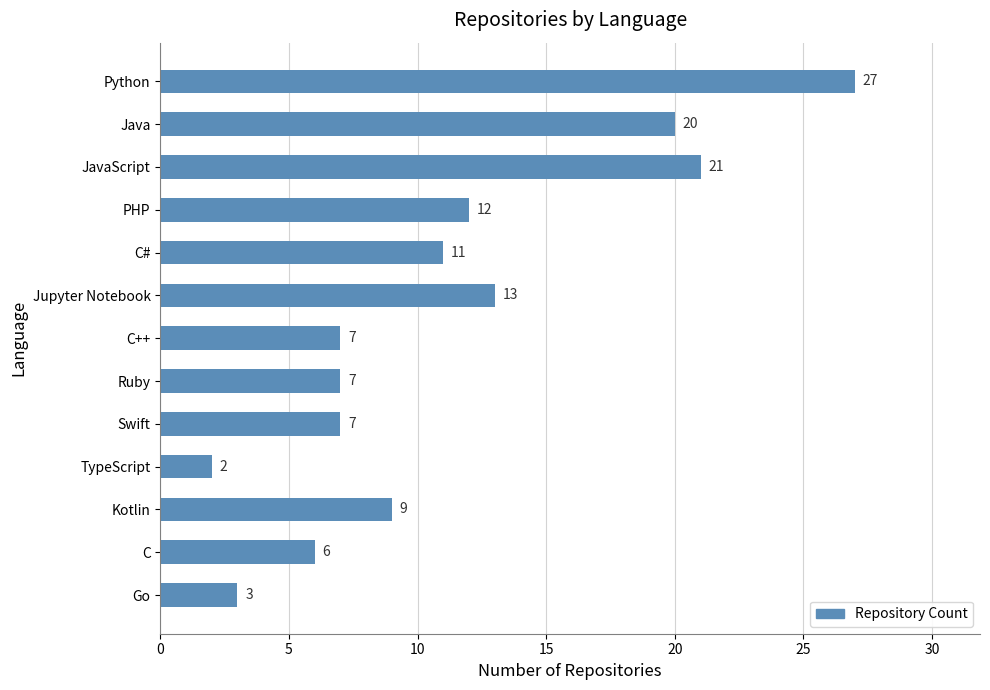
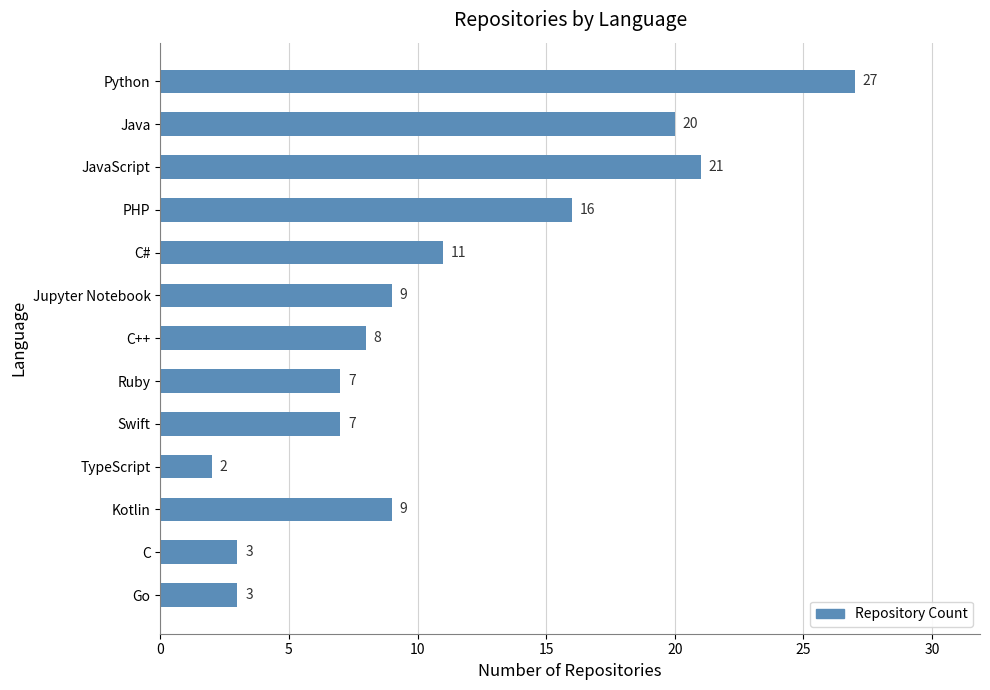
  {
    "Python": 27,
    "Java": 20,
    "JavaScript": 21,
-   "PHP": 12,
+   "PHP": 16,
    "C#": 11,
-   "Jupyter Notebook": 13,
-   "C++": 7,
+   "Jupyter Notebook": 9,
+   "C++": 8,
    "Ruby": 7,
    "Swift": 7,
    "TypeScript": 2,
    "Kotlin": 9,
-   "C": 6,
+   "C": 3,
    "Go": 3
  }
